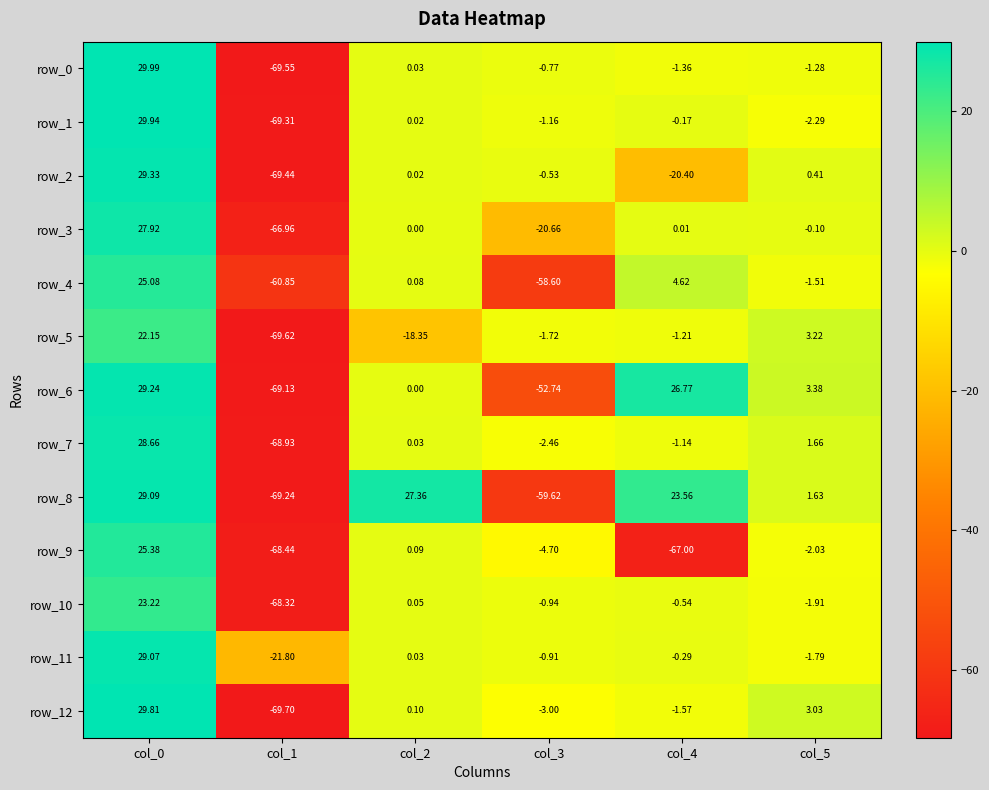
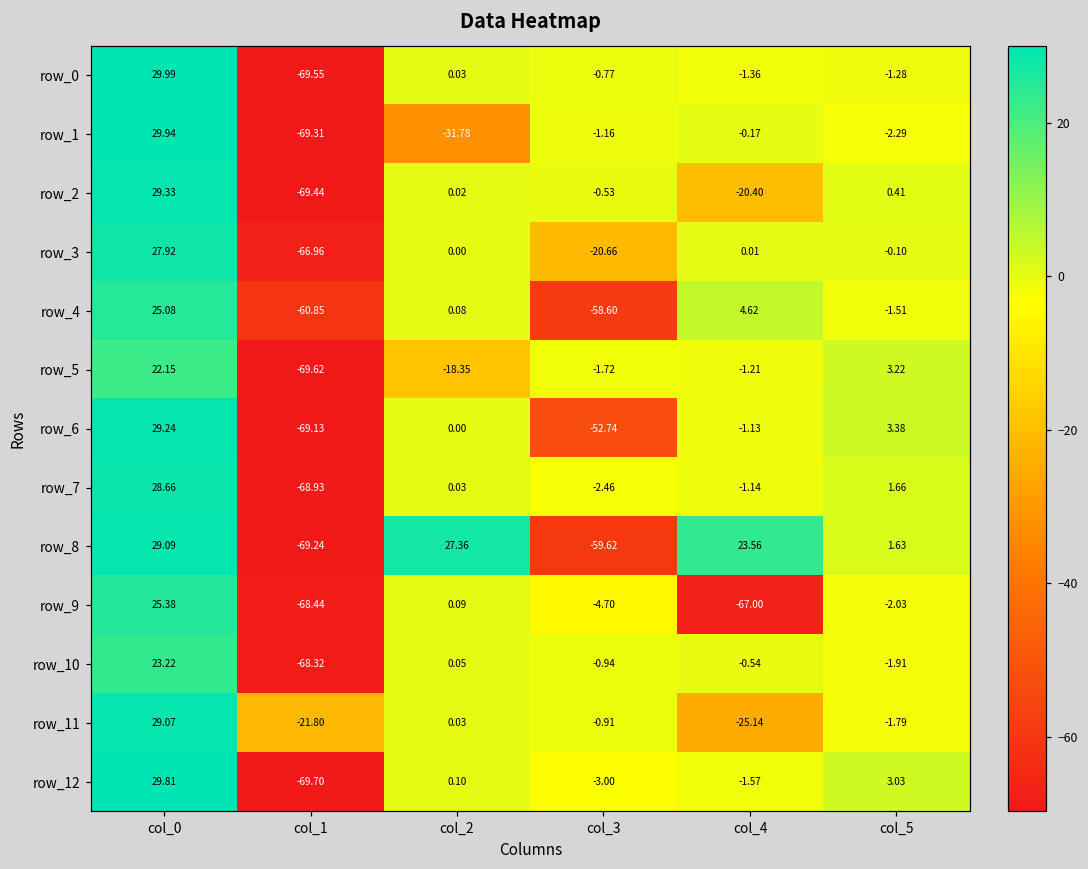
  {
    "row_0": {
      "col_0": 29.99,
      "col_1": -69.55,
      "col_2": 0.03,
      "col_3": -0.77,
      "col_4": -1.36,
      "col_5": -1.28
    },
    "row_1": {
      "col_0": 29.94,
      "col_1": -69.31,
-     "col_2": 0.02,
+     "col_2": -31.78,
      "col_3": -1.16,
      "col_4": -0.17,
      "col_5": -2.29
    },
    "row_2": {
      "col_0": 29.33,
      "col_1": -69.44,
      "col_2": 0.02,
      "col_3": -0.53,
      "col_4": -20.40,
      "col_5": 0.41
    },
    "row_3": {
      "col_0": 27.92,
      "col_1": -66.96,
      "col_2": 0.00,
      "col_3": -20.66,
      "col_4": 0.01,
      "col_5": -0.10
    },
    "row_4": {
      "col_0": 25.08,
      "col_1": -60.85,
      "col_2": 0.08,
      "col_3": -58.60,
      "col_4": 4.62,
      "col_5": -1.51
    },
    "row_5": {
      "col_0": 22.15,
      "col_1": -69.62,
      "col_2": -18.35,
      "col_3": -1.72,
      "col_4": -1.21,
      "col_5": 3.22
    },
    "row_6": {
      "col_0": 29.24,
      "col_1": -69.13,
      "col_2": 0.00,
      "col_3": -52.74,
-     "col_4": 26.77,
+     "col_4": -1.13,
      "col_5": 3.38
    },
    "row_7": {
      "col_0": 28.66,
      "col_1": -68.93,
      "col_2": 0.03,
      "col_3": -2.46,
      "col_4": -1.14,
      "col_5": 1.66
    },
    "row_8": {
      "col_0": 29.09,
      "col_1": -69.24,
      "col_2": 27.36,
      "col_3": -59.62,
      "col_4": 23.56,
      "col_5": 1.63
    },
    "row_9": {
      "col_0": 25.38,
      "col_1": -68.44,
      "col_2": 0.09,
      "col_3": -4.70,
      "col_4": -67.00,
      "col_5": -2.03
    },
    "row_10": {
      "col_0": 23.22,
      "col_1": -68.32,
      "col_2": 0.05,
      "col_3": -0.94,
      "col_4": -0.54,
      "col_5": -1.91
    },
    "row_11": {
      "col_0": 29.07,
      "col_1": -21.80,
      "col_2": 0.03,
      "col_3": -0.91,
-     "col_4": -0.29,
+     "col_4": -25.14,
      "col_5": -1.79
    },
    "row_12": {
      "col_0": 29.81,
      "col_1": -69.70,
      "col_2": 0.10,
      "col_3": -3.00,
      "col_4": -1.57,
      "col_5": 3.03
    }
  }
